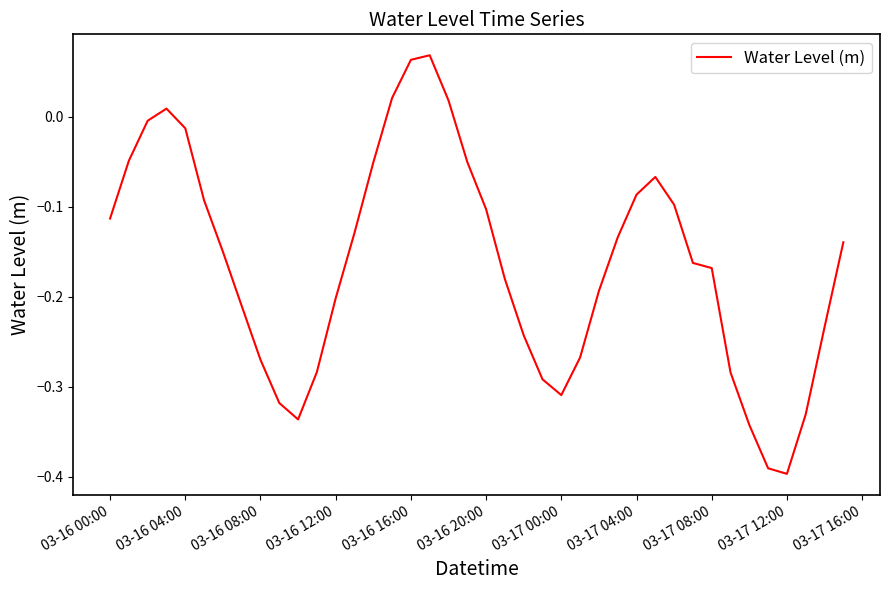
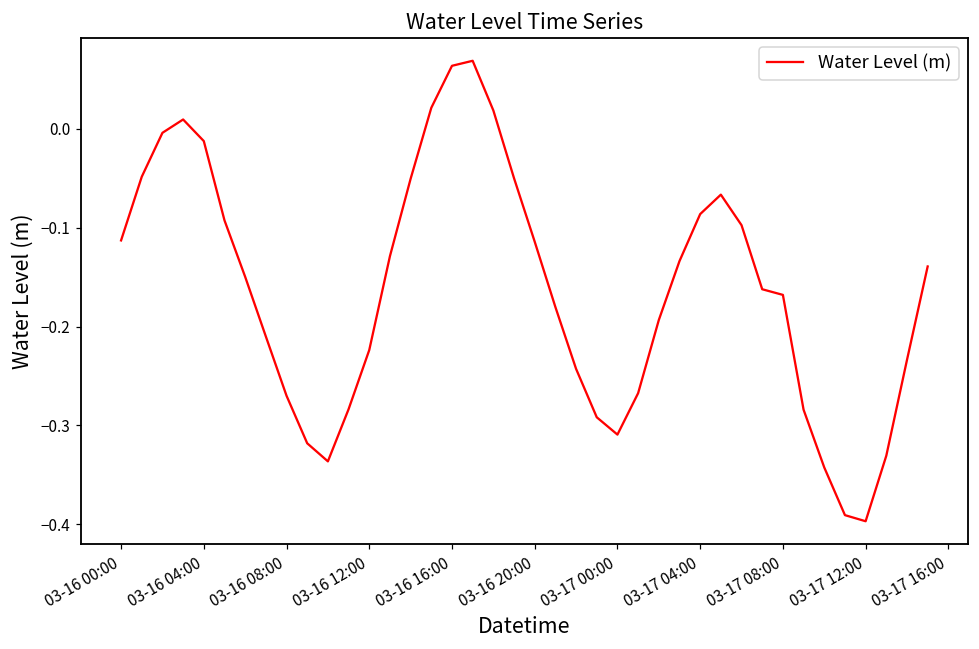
  {
    "03-16 00:00": -0.11,
    "03-16 04:00": -0.01,
    "03-16 08:00": -0.27,
-   "03-16 12:00": -0.20,
+   "03-16 12:00": -0.22,
    "03-16 16:00": 0.06,
-   "03-16 20:00": -0.10,
+   "03-16 20:00": -0.11,
    "03-17 00:00": -0.31,
    "03-17 04:00": -0.09,
    "03-17 08:00": -0.17,
    "03-17 12:00": -0.40
  }
